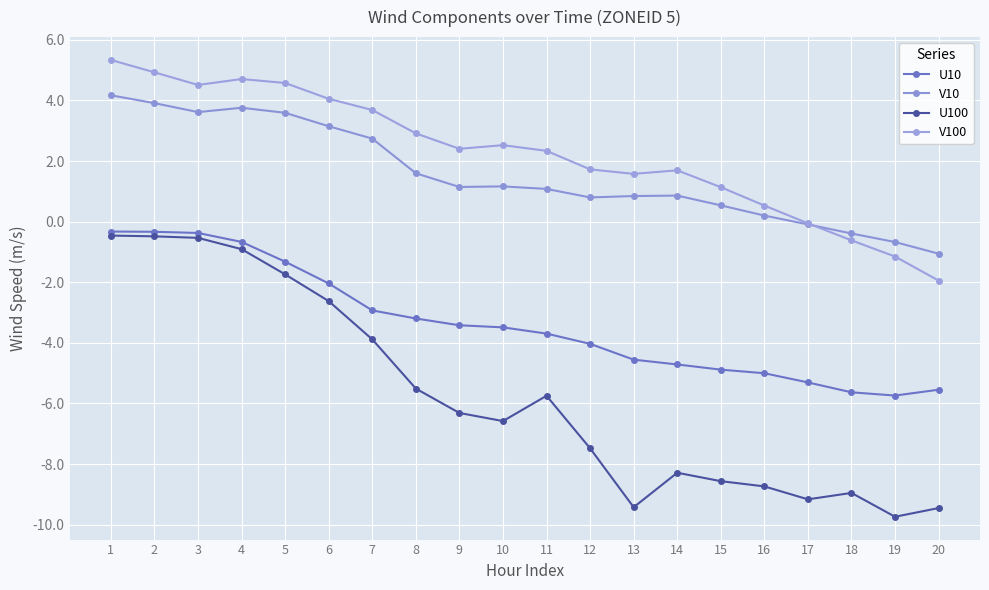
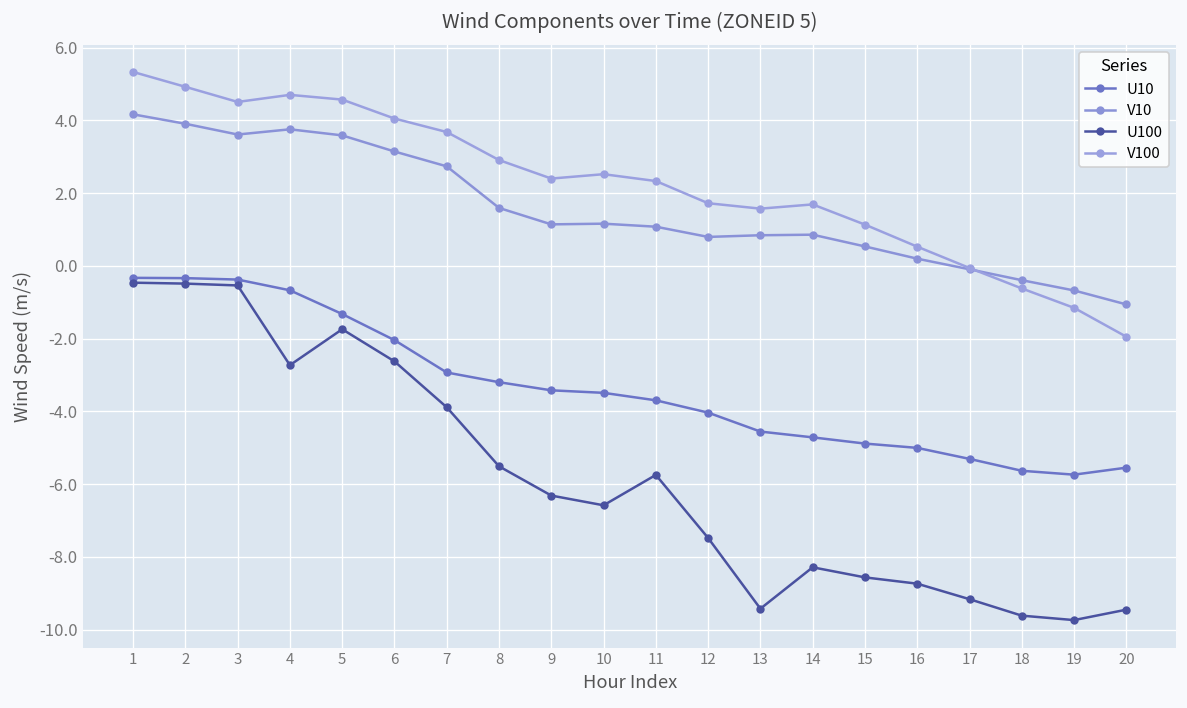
  {
    "U100": {
      "1": -0.5,
      "2": -0.5,
      "3": -0.5,
-     "4": -0.9,
+     "4": -2.7,
      "5": -1.7,
      "6": -2.6,
      "7": -3.9,
      "8": -5.5,
      "9": -6.3,
      "10": -6.6,
      "11": -5.7,
      "12": -7.5,
      "13": -9.4,
      "14": -8.3,
      "15": -8.6,
      "16": -8.7,
      "17": -9.2,
-     "18": -9.0,
+     "18": -9.6,
      "19": -9.7,
      "20": -9.5
    }
  }
